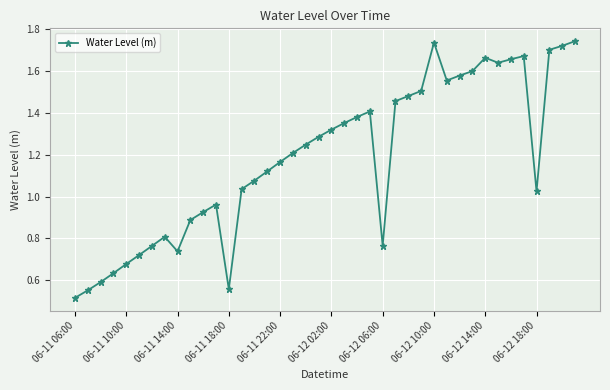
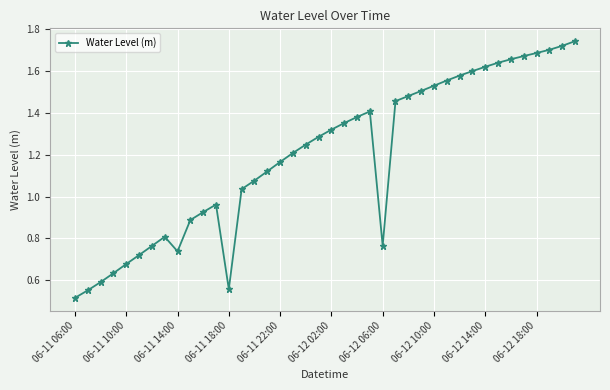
  {
    "06-11 06:00": 0.52,
    "06-11 10:00": 0.68,
    "06-11 14:00": 0.74,
    "06-11 18:00": 0.56,
    "06-11 22:00": 1.16,
    "06-12 02:00": 1.32,
    "06-12 06:00": 0.77,
-   "06-12 10:00": 1.73,
-   "06-12 14:00": 1.66,
-   "06-12 18:00": 1.02
+   "06-12 10:00": 1.53,
+   "06-12 14:00": 1.62,
+   "06-12 18:00": 1.68
  }
